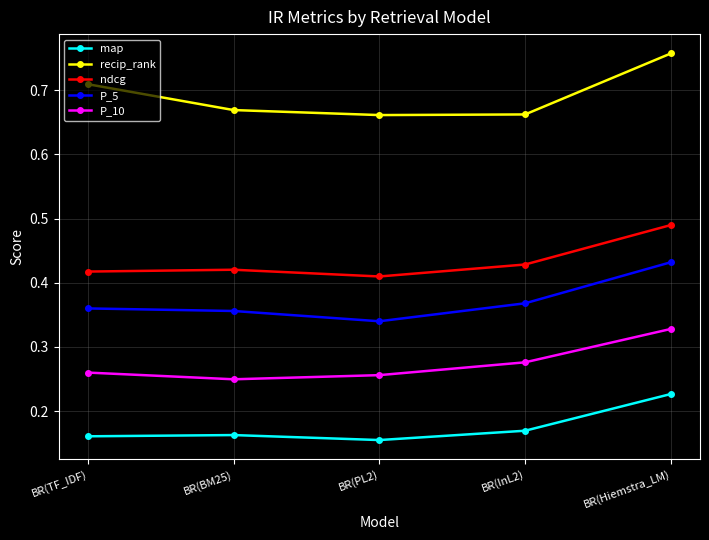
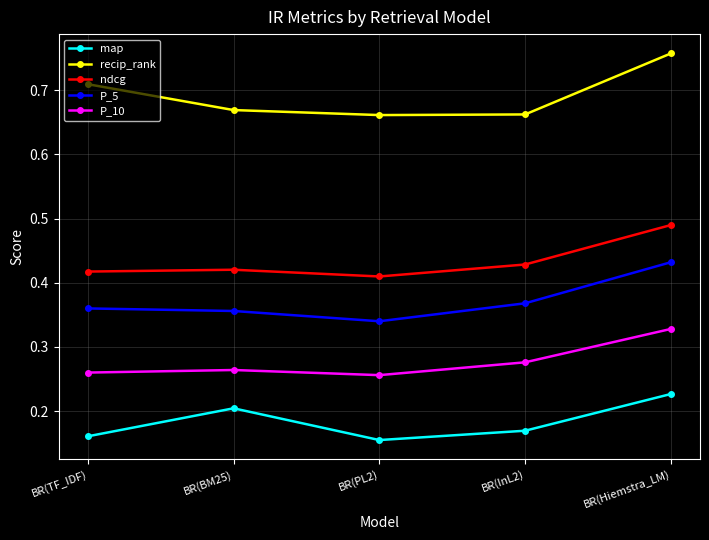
  {
    "map": {
      "BR(TF_IDF)": 0.16,
-     "BR(BM25)": 0.16,
+     "BR(BM25)": 0.20,
      "BR(PL2)": 0.15,
      "BR(InL2)": 0.17,
      "BR(Hiemstra_LM)": 0.23
    },
    "recip_rank": {
      "BR(BM25)": 0.67,
      "BR(PL2)": 0.66,
      "BR(InL2)": 0.66,
      "BR(Hiemstra_LM)": 0.76
    },
    "ndcg": {
      "BR(TF_IDF)": 0.42,
      "BR(BM25)": 0.42,
      "BR(PL2)": 0.41,
      "BR(InL2)": 0.43,
      "BR(Hiemstra_LM)": 0.49
    },
    "P_5": {
      "BR(TF_IDF)": 0.36,
      "BR(BM25)": 0.36,
      "BR(PL2)": 0.34,
      "BR(InL2)": 0.37,
      "BR(Hiemstra_LM)": 0.43
    },
    "P_10": {
      "BR(TF_IDF)": 0.26,
-     "BR(BM25)": 0.25,
+     "BR(BM25)": 0.26,
      "BR(PL2)": 0.26,
      "BR(InL2)": 0.28,
      "BR(Hiemstra_LM)": 0.33
    }
  }
